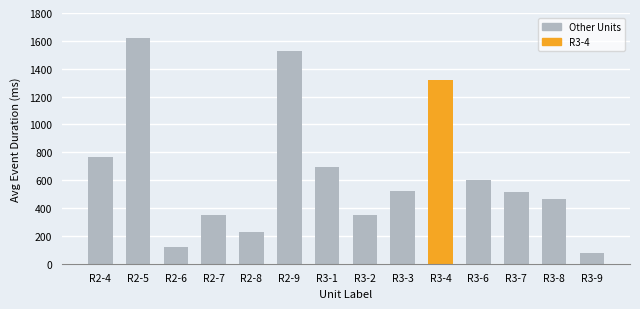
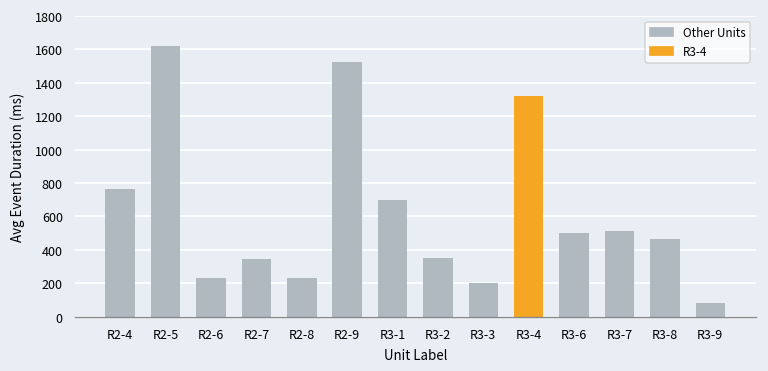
  {
    "R2-4": 770,
    "R2-5": 1620,
-   "R2-6": 120,
+   "R2-6": 230,
    "R2-7": 350,
    "R2-8": 230,
    "R2-9": 1520,
    "R3-1": 700,
    "R3-2": 350,
-   "R3-3": 520,
+   "R3-3": 200,
    "R3-4": 1320,
-   "R3-6": 600,
+   "R3-6": 500,
    "R3-7": 510,
    "R3-8": 460,
    "R3-9": 80
  }
